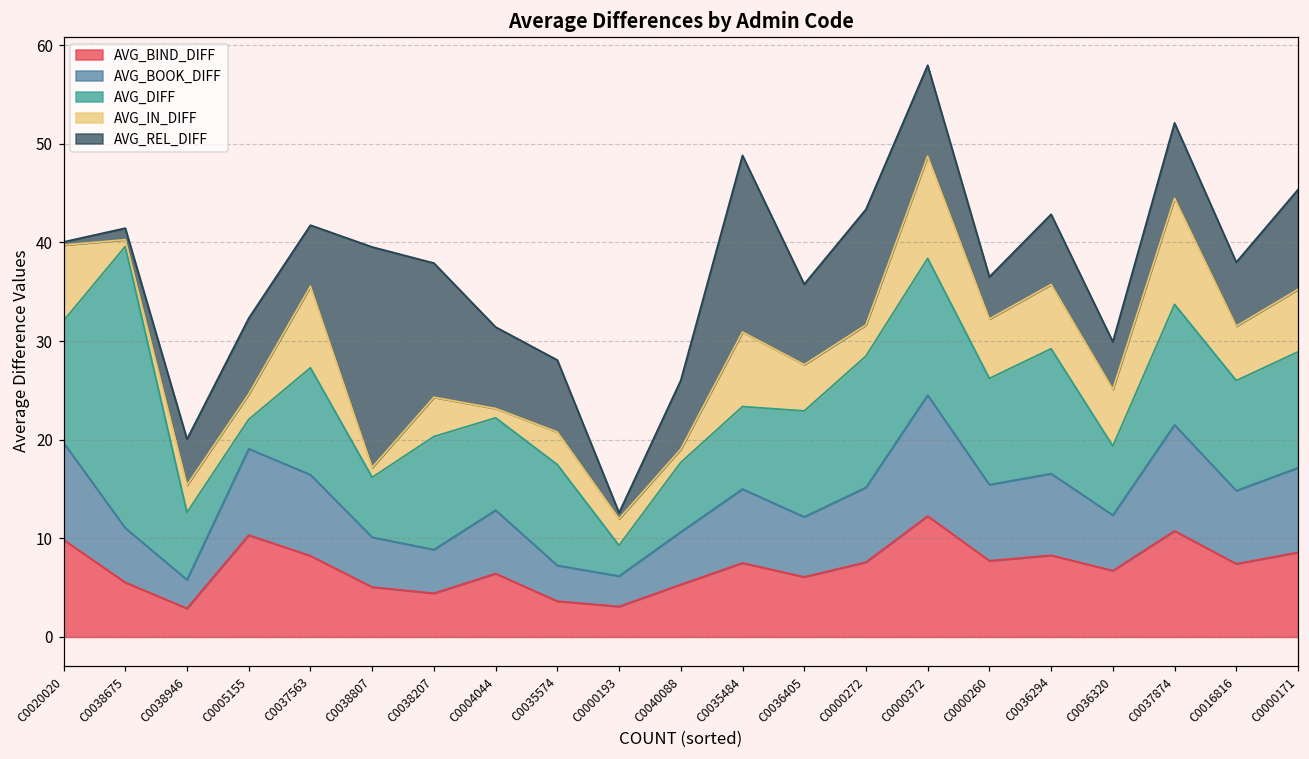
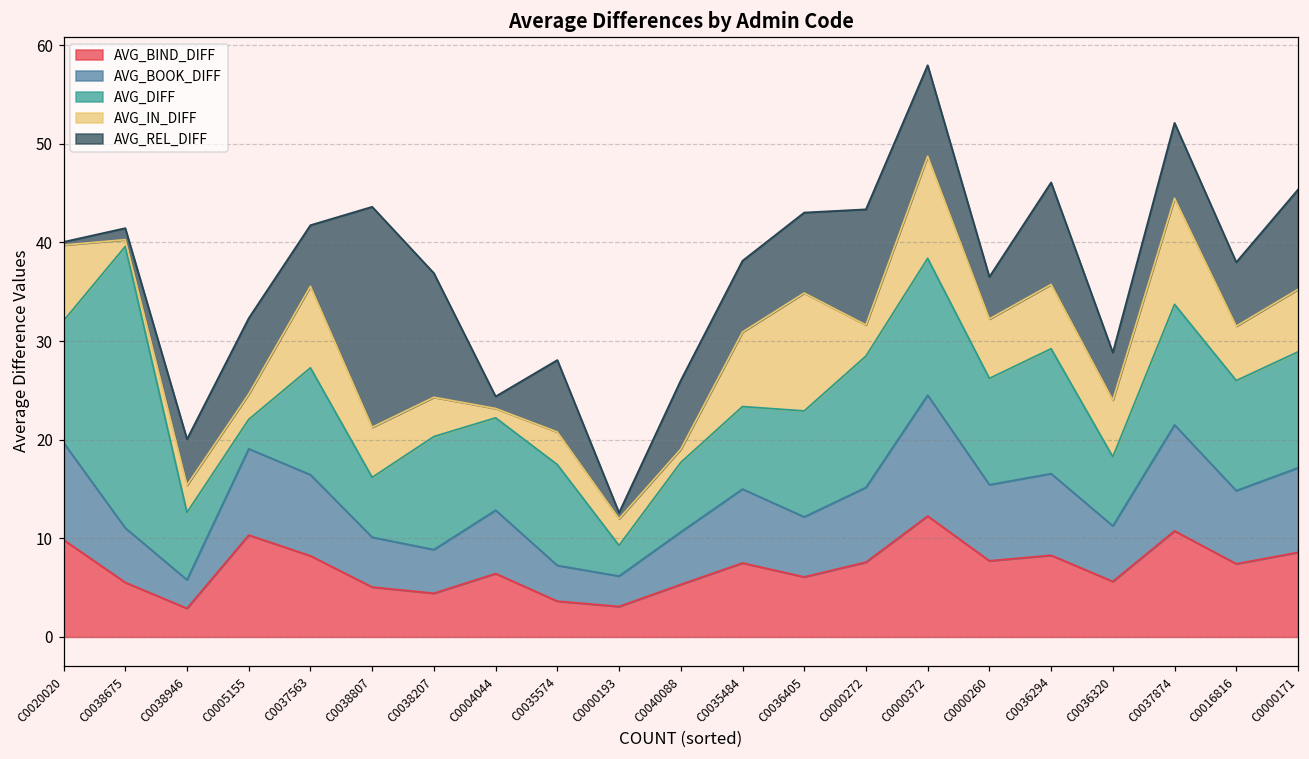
  {
    "AVG_BIND_DIFF": {
      "C0020020": 10,
      "C0038675": 6,
      "C0038946": 3,
      "C0005155": 10,
      "C0037563": 8,
      "C0038807": 5,
      "C0038207": 4,
      "C0004044": 6,
      "C0035574": 4,
      "C0000193": 3,
      "C0040088": 5,
      "C0035484": 7,
      "C0036405": 6,
      "C0000272": 8,
      "C0000372": 12,
      "C0000260": 8,
      "C0036294": 8,
-     "C0036320": 7,
+     "C0036320": 6,
      "C0037874": 11,
      "C0016816": 7,
      "C0000171": 9
    },
    "AVG_IN_DIFF": {
      "C0020020": 8,
      "C0038675": 1,
      "C0038946": 3,
      "C0005155": 3,
      "C0037563": 8,
-     "C0038807": 1,
+     "C0038807": 5,
      "C0038207": 4,
      "C0004044": 1,
      "C0035574": 3,
      "C0000193": 3,
      "C0040088": 1,
      "C0035484": 8,
-     "C0036405": 5,
+     "C0036405": 12,
      "C0000272": 3,
      "C0000372": 10,
      "C0000260": 6,
      "C0036294": 7,
      "C0036320": 6,
      "C0037874": 11,
      "C0016816": 6,
      "C0000171": 6
    },
    "AVG_REL_DIFF": {
      "C0020020": 0,
      "C0038675": 1,
      "C0038946": 5,
      "C0005155": 8,
      "C0037563": 6,
      "C0038807": 22,
-     "C0038207": 14,
-     "C0004044": 8,
+     "C0038207": 13,
+     "C0004044": 1,
      "C0035574": 7,
      "C0000193": 1,
      "C0040088": 7,
-     "C0035484": 18,
+     "C0035484": 7,
      "C0036405": 8,
      "C0000272": 12,
      "C0000372": 9,
      "C0000260": 4,
-     "C0036294": 7,
+     "C0036294": 10,
      "C0036320": 5,
      "C0037874": 8,
      "C0016816": 6,
      "C0000171": 10
    }
  }
